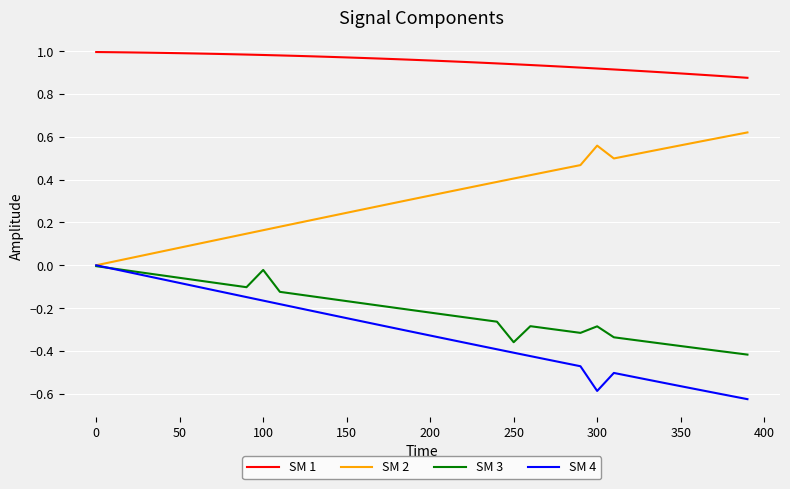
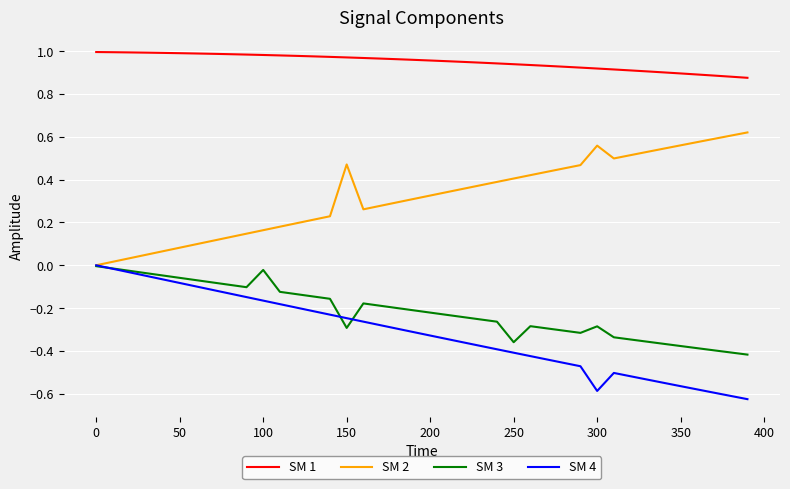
  {
    "SM 1": {
      "0": 1.00,
      "50": 0.99,
      "100": 0.98,
      "150": 0.97,
      "200": 0.96,
      "250": 0.94,
      "300": 0.92,
      "350": 0.90
    },
    "SM 2": {
      "50": 0.08,
      "100": 0.16,
-     "150": 0.25,
+     "150": 0.47,
      "200": 0.33,
      "250": 0.41,
      "300": 0.56,
      "350": 0.56
    },
    "SM 3": {
      "50": -0.06,
      "100": -0.02,
-     "150": -0.17,
+     "150": -0.29,
      "200": -0.22,
      "250": -0.36,
      "300": -0.29,
      "350": -0.38
    },
    "SM 4": {
      "50": -0.08,
      "100": -0.17,
      "150": -0.25,
      "200": -0.33,
      "250": -0.41,
      "300": -0.59,
      "350": -0.56
    }
  }
